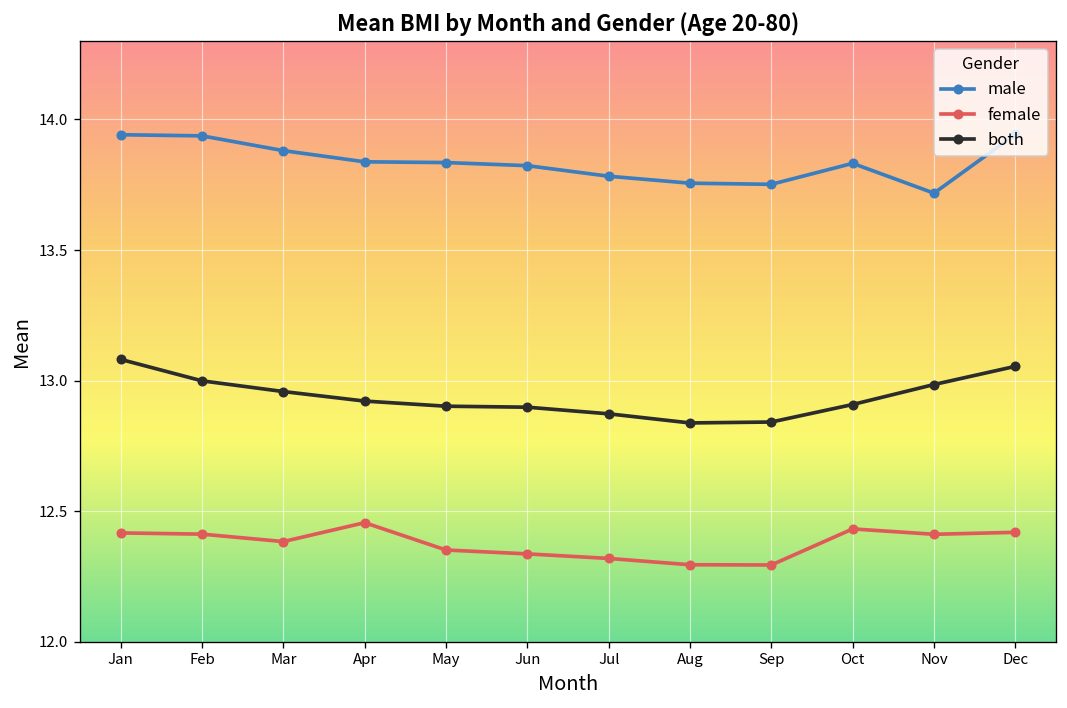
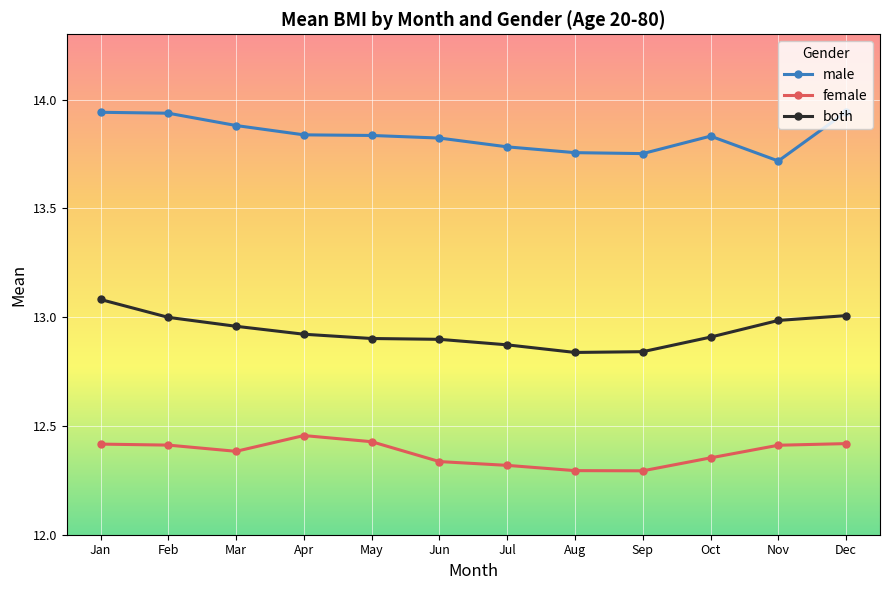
  {
    "male": {
      "Jan": 13.94,
      "Feb": 13.94,
      "Mar": 13.88,
      "Apr": 13.84,
      "May": 13.83,
      "Jun": 13.82,
      "Jul": 13.78,
      "Aug": 13.76,
      "Sep": 13.75,
      "Oct": 13.83,
      "Nov": 13.72
    },
    "female": {
      "Jan": 12.42,
      "Feb": 12.41,
      "Mar": 12.38,
      "Apr": 12.46,
-     "May": 12.35,
+     "May": 12.43,
      "Jun": 12.34,
      "Jul": 12.32,
      "Aug": 12.29,
      "Sep": 12.29,
-     "Oct": 12.43,
+     "Oct": 12.35,
      "Nov": 12.41,
      "Dec": 12.42
    },
    "both": {
      "Jan": 13.08,
      "Feb": 13.00,
      "Mar": 12.96,
      "Apr": 12.92,
      "May": 12.90,
      "Jun": 12.90,
      "Jul": 12.87,
      "Aug": 12.84,
      "Sep": 12.84,
      "Oct": 12.91,
      "Nov": 12.98,
-     "Dec": 13.05
+     "Dec": 13.01
    }
  }
